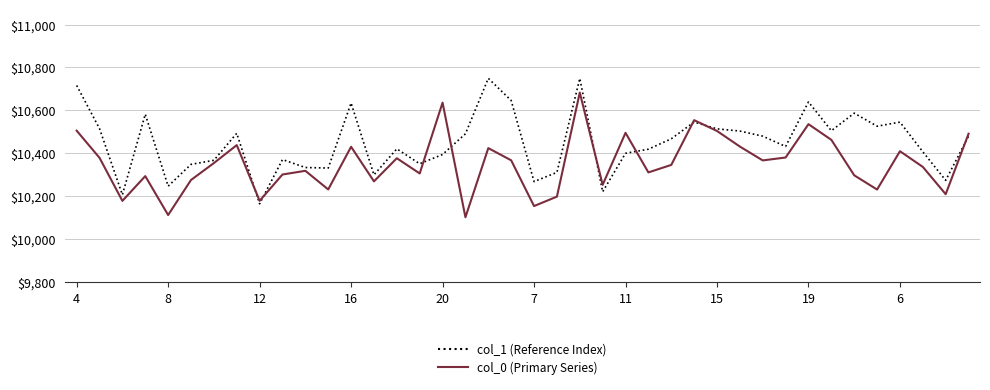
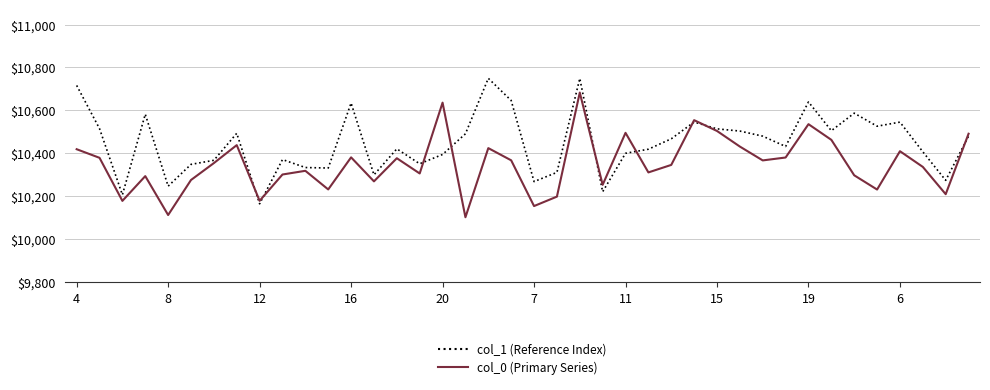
  {
    "col_1 (Reference Index)": {
      "4": "$10,720",
      "8": "$10,250",
      "12": "$10,160",
      "16": "$10,630",
      "20": "$10,390"
    },
    "col_0 (Primary Series)": {
-     "4": "$10,500",
+     "4": "$10,420",
      "8": "$10,110",
      "12": "$10,180",
-     "16": "$10,430",
+     "16": "$10,380",
      "20": "$10,640"
    }
  }
